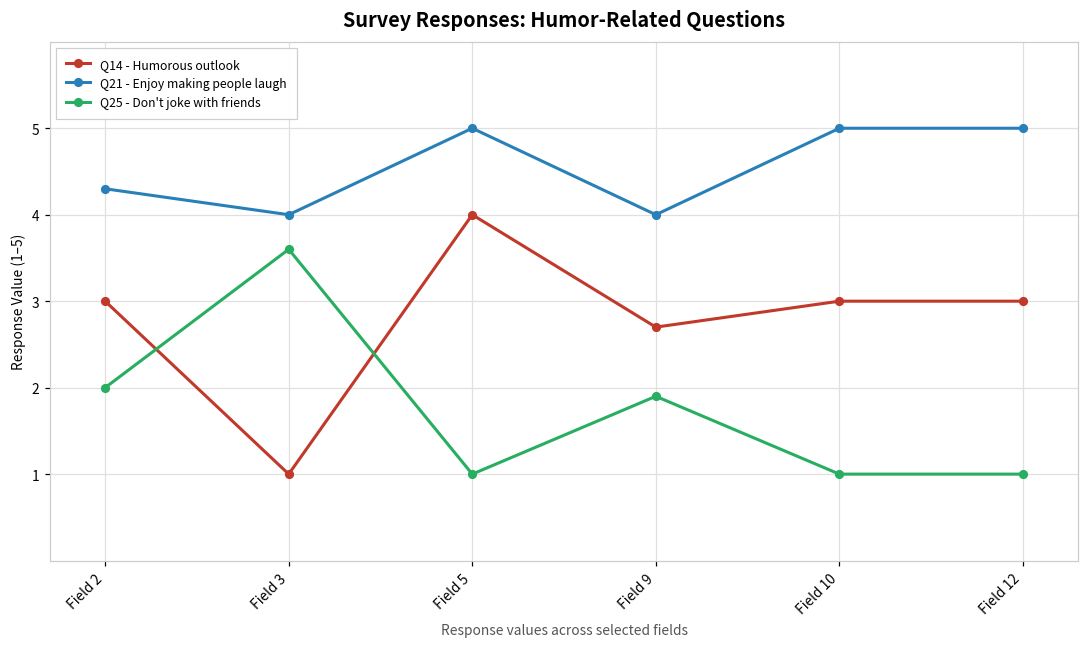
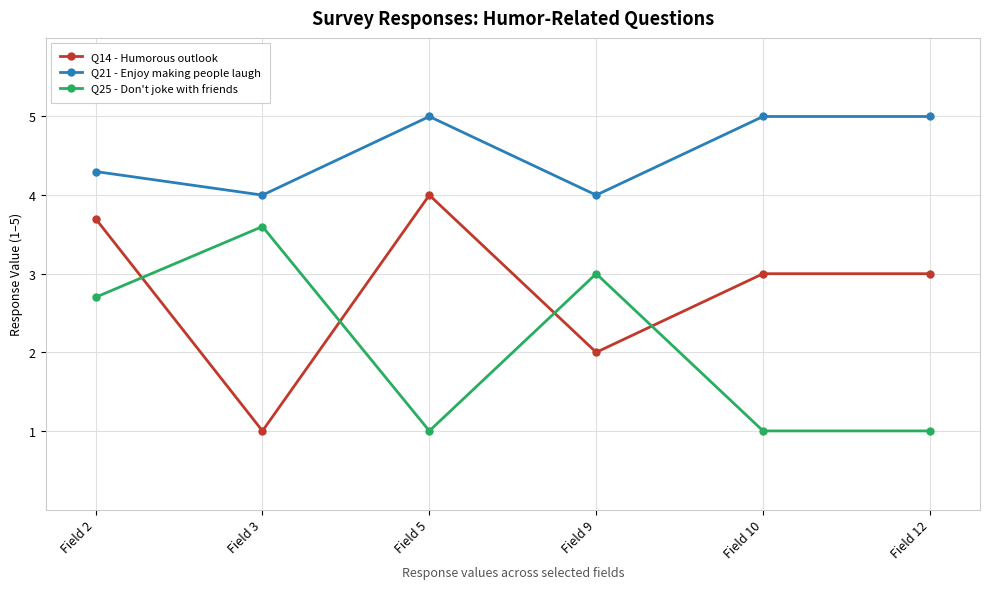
  {
    "Q14 - Humorous outlook": {
-     "Field 2": 3.0,
+     "Field 2": 3.7,
      "Field 3": 1.0,
      "Field 5": 4.0,
-     "Field 9": 2.7,
+     "Field 9": 2.0,
      "Field 10": 3.0,
      "Field 12": 3.0
    },
    "Q21 - Enjoy making people laugh": {
      "Field 2": 4.3,
      "Field 3": 4.0,
      "Field 5": 5.0,
      "Field 9": 4.0,
      "Field 10": 5.0,
      "Field 12": 5.0
    },
    "Q25 - Don't joke with friends": {
-     "Field 2": 2.0,
+     "Field 2": 2.7,
      "Field 3": 3.6,
      "Field 5": 1.0,
-     "Field 9": 1.9,
+     "Field 9": 3.0,
      "Field 10": 1.0,
      "Field 12": 1.0
    }
  }
